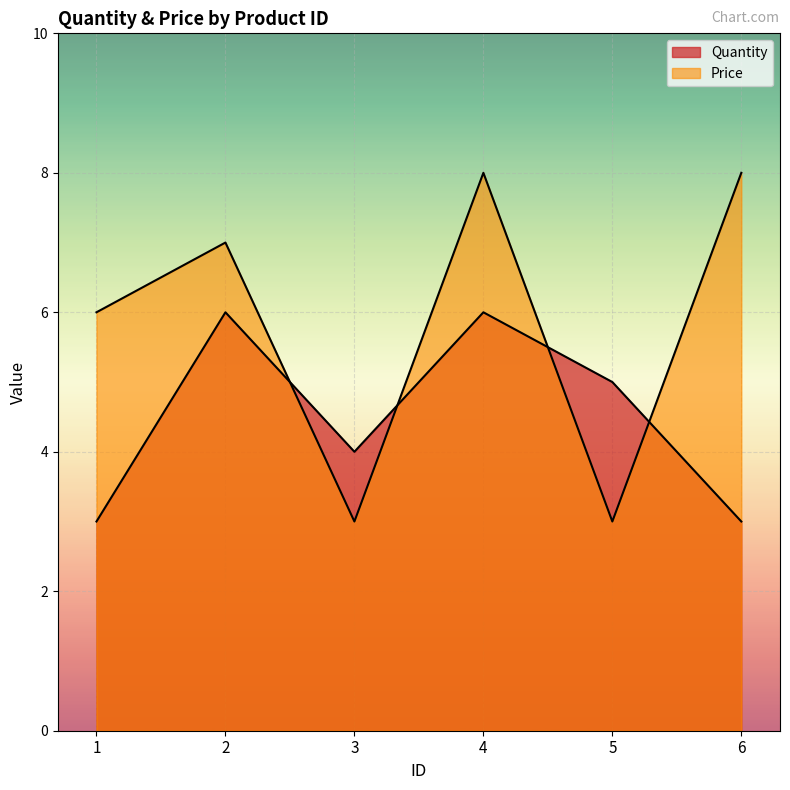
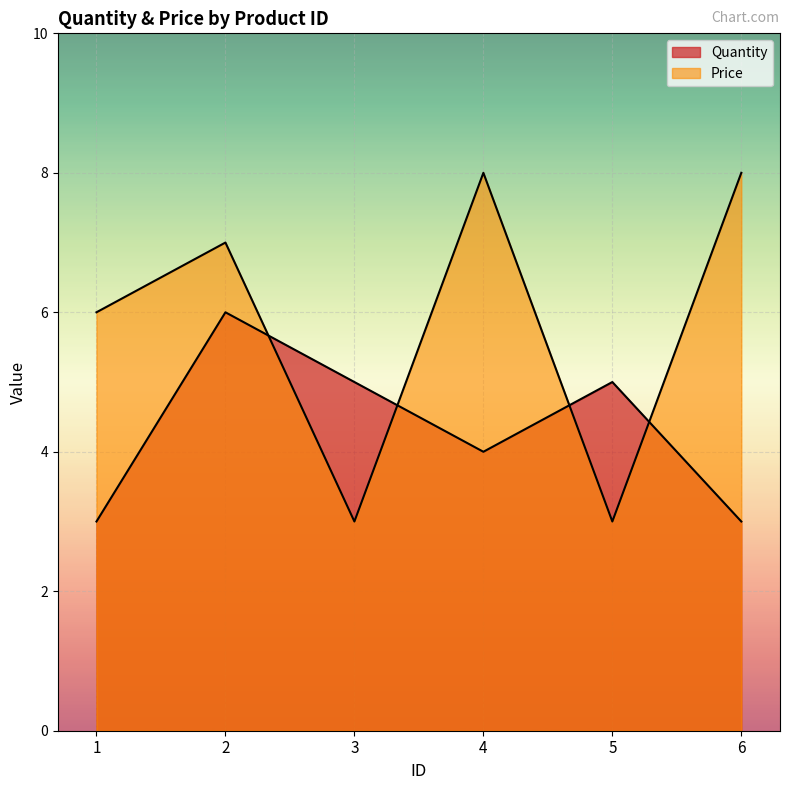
  {
    "Quantity": {
      "1": 3,
      "2": 6,
-     "3": 4,
-     "4": 6,
+     "3": 5,
+     "4": 4,
      "5": 5,
      "6": 3
    },
    "Price": {
      "1": 6,
      "2": 7,
      "3": 3,
      "4": 8,
      "5": 3,
      "6": 8
    }
  }
